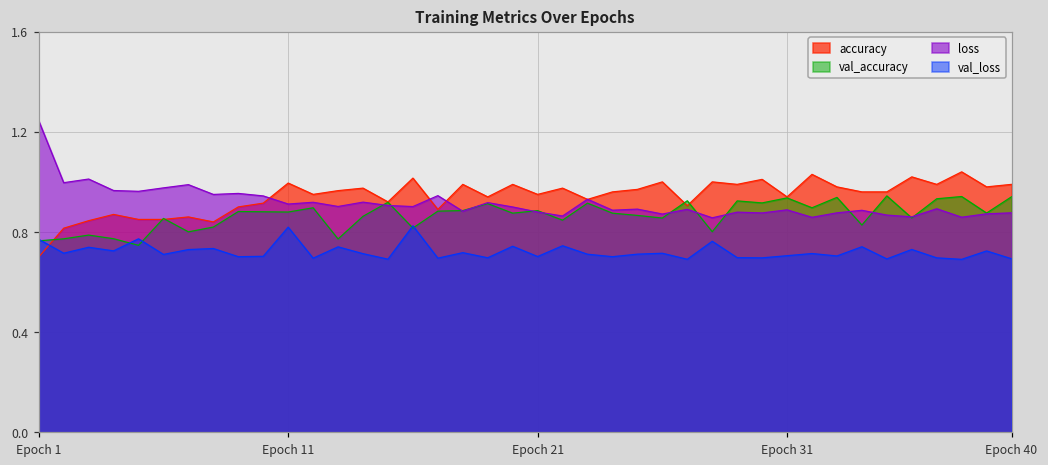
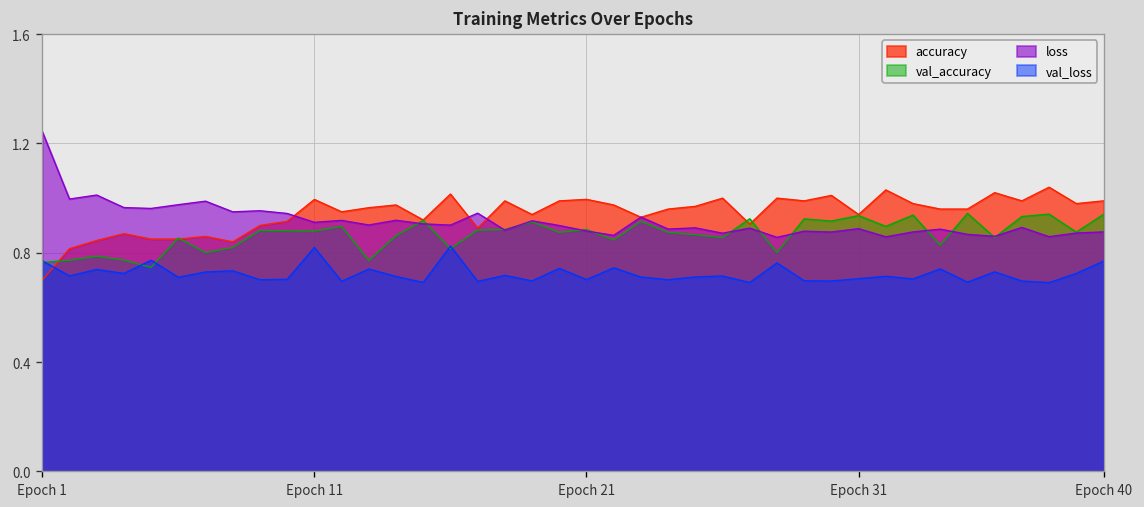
  {
    "accuracy": {
      "Epoch 1": 0.70,
      "Epoch 11": 1.00,
-     "Epoch 21": 0.95,
+     "Epoch 21": 1.00,
      "Epoch 40": 0.99
    },
    "val_accuracy": {
      "Epoch 11": 0.88,
      "Epoch 40": 0.94
    },
    "loss": {
      "Epoch 1": 1.24,
      "Epoch 11": 0.91,
      "Epoch 31": 0.89,
      "Epoch 40": 0.88
    },
    "val_loss": {
      "Epoch 11": 0.82,
      "Epoch 21": 0.70,
      "Epoch 31": 0.71,
-     "Epoch 40": 0.69
+     "Epoch 40": 0.77
    }
  }
